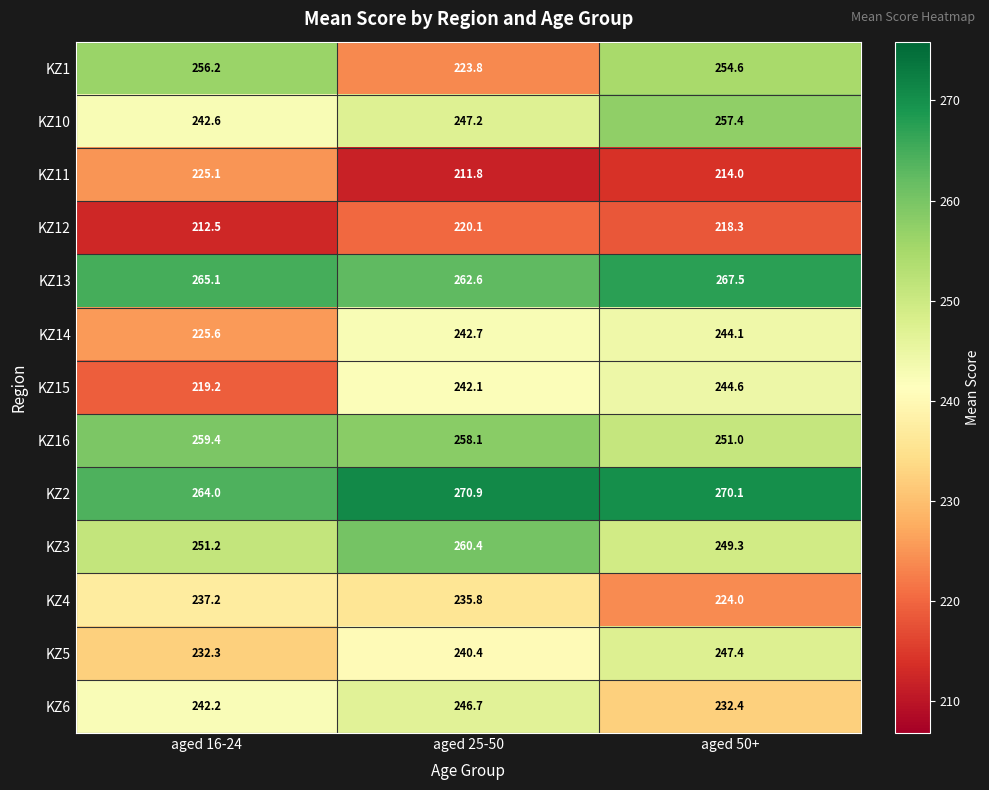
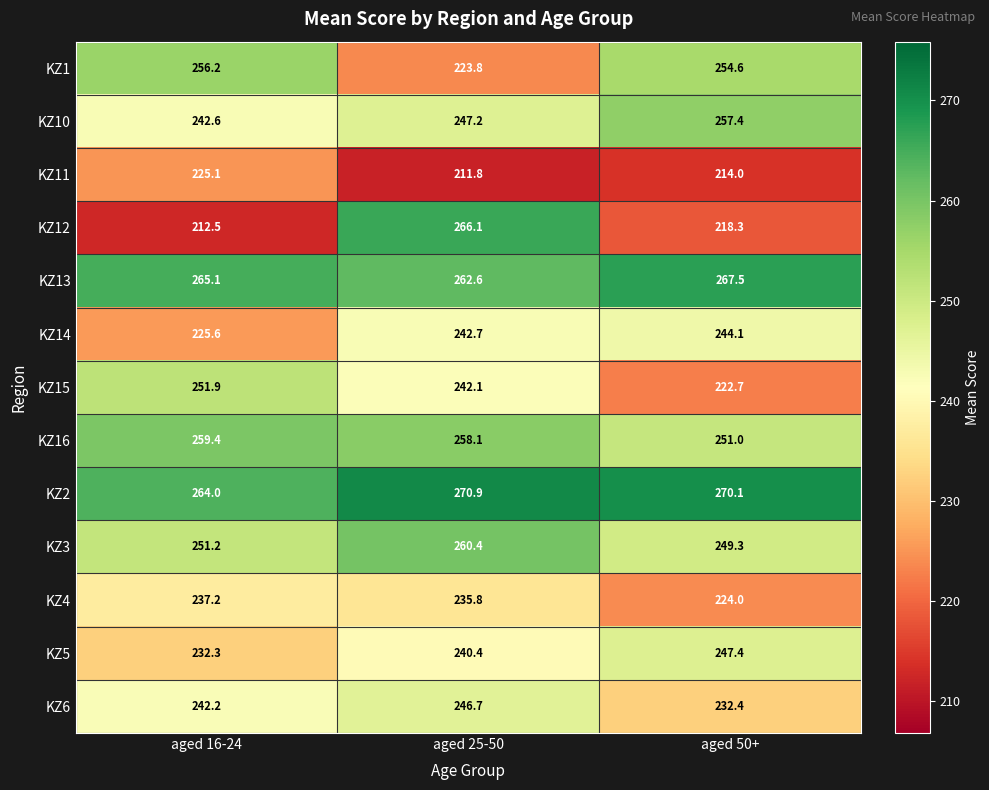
  {
    "KZ1": {
      "aged 16-24": 256.2,
      "aged 25-50": 223.8,
      "aged 50+": 254.6
    },
    "KZ10": {
      "aged 16-24": 242.6,
      "aged 25-50": 247.2,
      "aged 50+": 257.4
    },
    "KZ11": {
      "aged 16-24": 225.1,
      "aged 25-50": 211.8,
      "aged 50+": 214.0
    },
    "KZ12": {
      "aged 16-24": 212.5,
-     "aged 25-50": 220.1,
+     "aged 25-50": 266.1,
      "aged 50+": 218.3
    },
    "KZ13": {
      "aged 16-24": 265.1,
      "aged 25-50": 262.6,
      "aged 50+": 267.5
    },
    "KZ14": {
      "aged 16-24": 225.6,
      "aged 25-50": 242.7,
      "aged 50+": 244.1
    },
    "KZ15": {
-     "aged 16-24": 219.2,
+     "aged 16-24": 251.9,
      "aged 25-50": 242.1,
-     "aged 50+": 244.6
+     "aged 50+": 222.7
    },
    "KZ16": {
      "aged 16-24": 259.4,
      "aged 25-50": 258.1,
      "aged 50+": 251.0
    },
    "KZ2": {
      "aged 16-24": 264.0,
      "aged 25-50": 270.9,
      "aged 50+": 270.1
    },
    "KZ3": {
      "aged 16-24": 251.2,
      "aged 25-50": 260.4,
      "aged 50+": 249.3
    },
    "KZ4": {
      "aged 16-24": 237.2,
      "aged 25-50": 235.8,
      "aged 50+": 224.0
    },
    "KZ5": {
      "aged 16-24": 232.3,
      "aged 25-50": 240.4,
      "aged 50+": 247.4
    },
    "KZ6": {
      "aged 16-24": 242.2,
      "aged 25-50": 246.7,
      "aged 50+": 232.4
    }
  }
